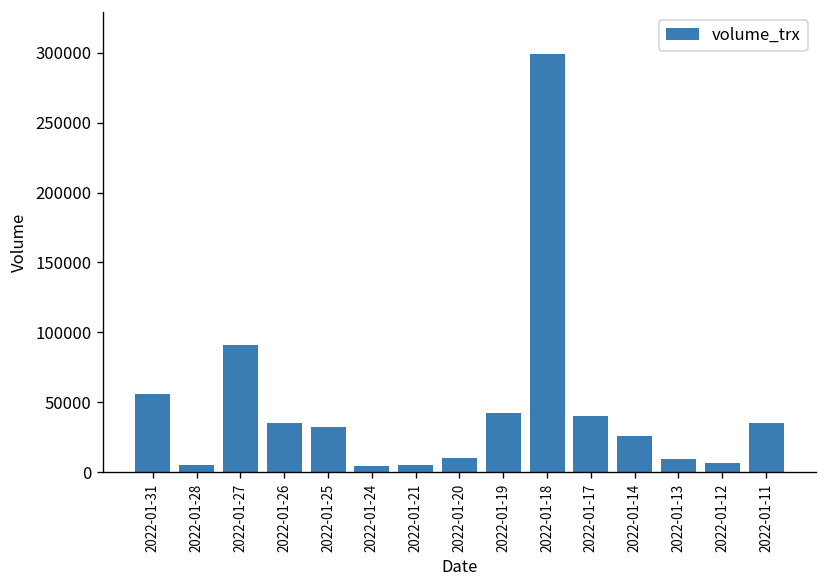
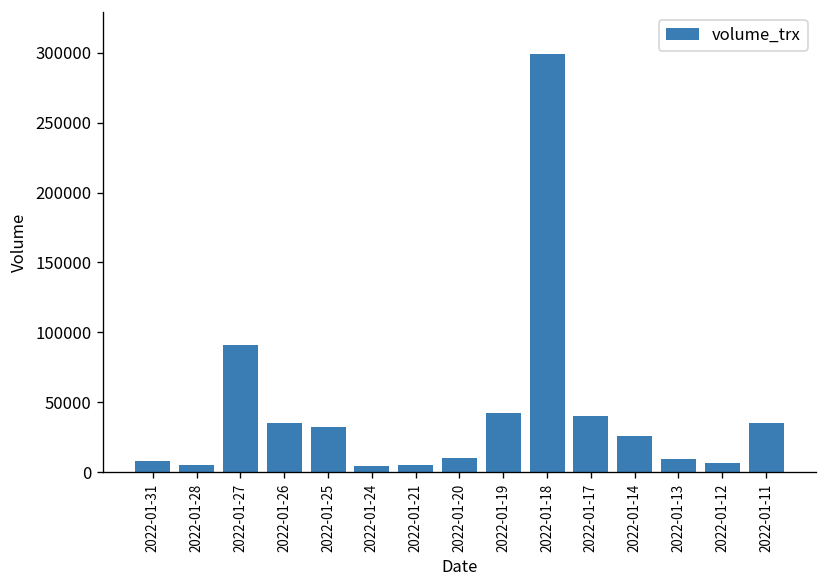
  {
-   "2022-01-31": 56000,
+   "2022-01-31": 8000,
    "2022-01-28": 5000,
    "2022-01-27": 91000,
    "2022-01-26": 35000,
    "2022-01-25": 32000,
    "2022-01-24": 5000,
    "2022-01-21": 5000,
    "2022-01-20": 10000,
    "2022-01-19": 42000,
    "2022-01-18": 299000,
    "2022-01-17": 40000,
    "2022-01-14": 26000,
    "2022-01-13": 9000,
    "2022-01-12": 6000,
    "2022-01-11": 35000
  }
